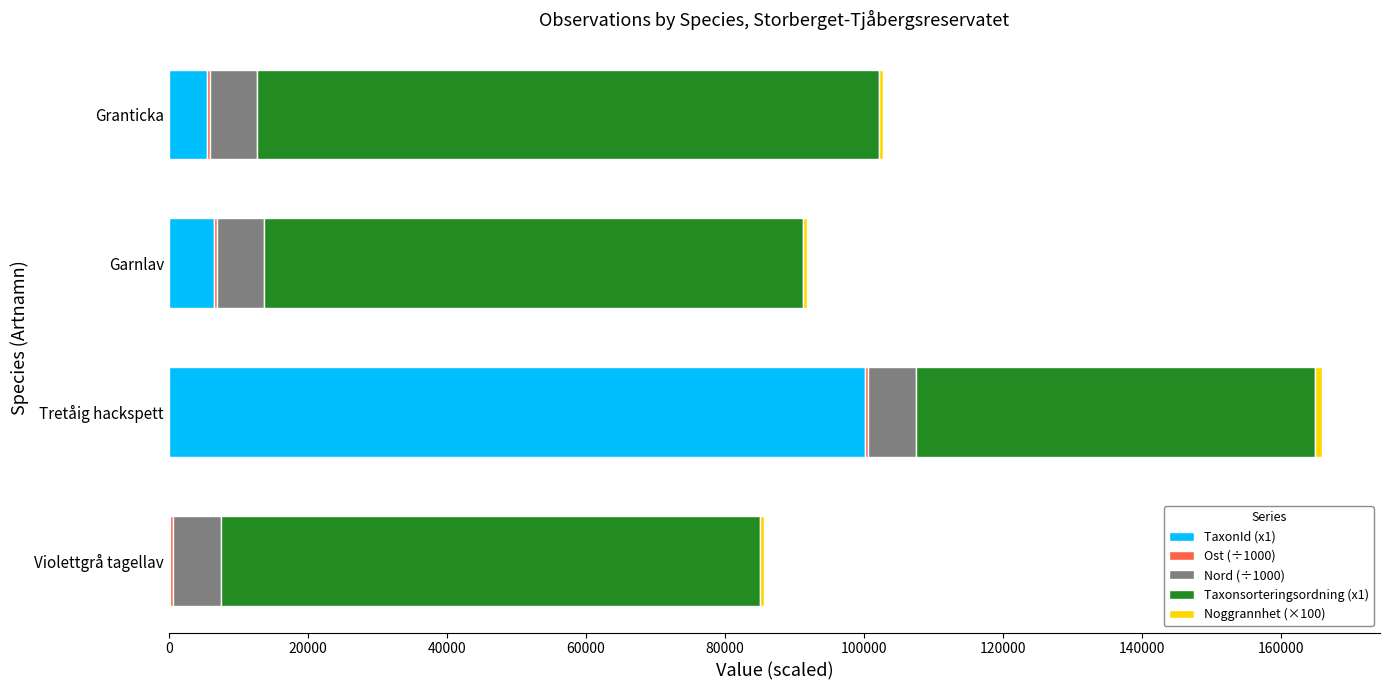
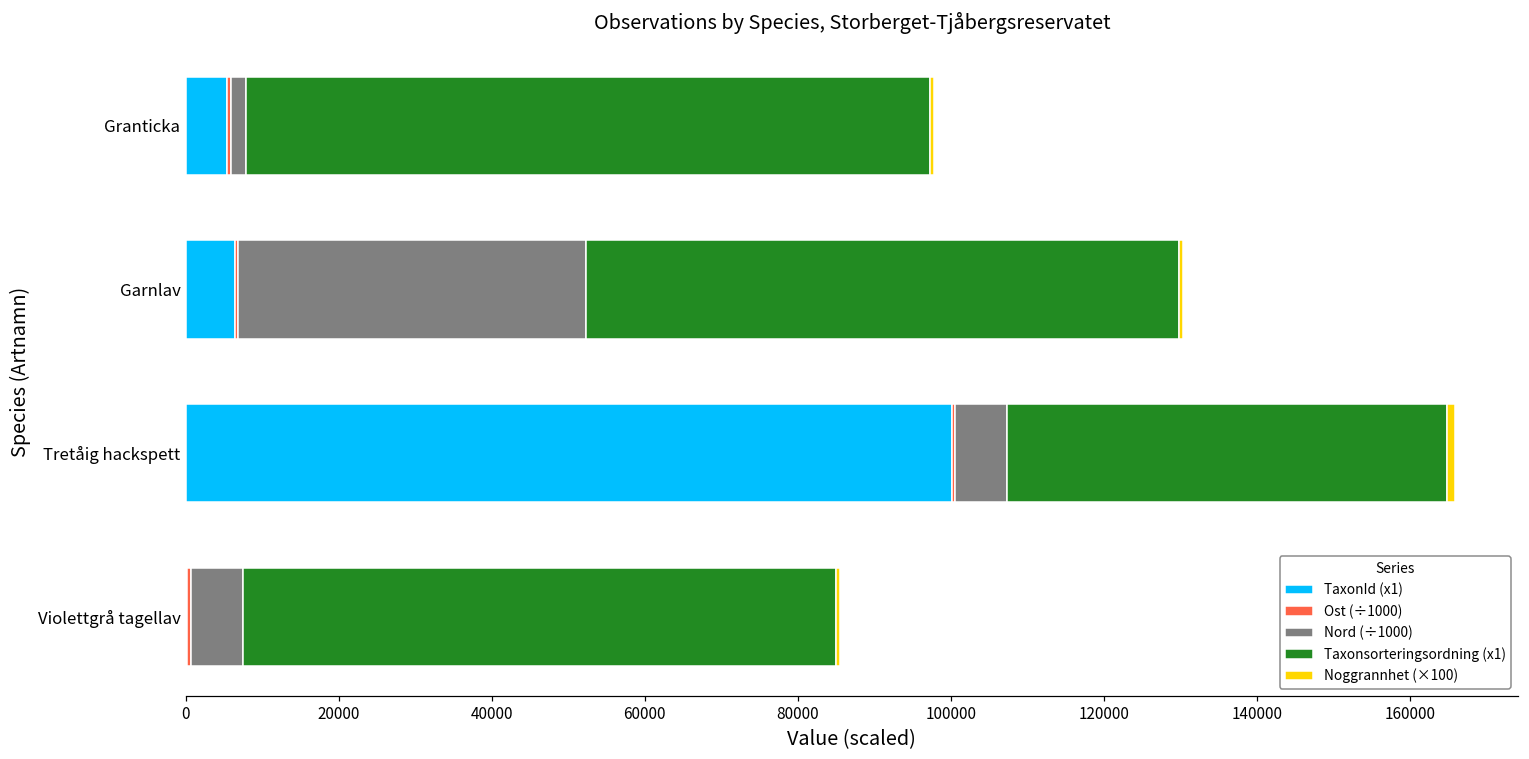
  {
    "TaxonId (x1)": {
      "Granticka": 5000,
      "Garnlav": 6000,
      "Tretåig hackspett": 100000
    },
    "Ost (÷1000)": {
      "Granticka": 0,
      "Garnlav": 0,
      "Tretåig hackspett": 0,
      "Violettgrå tagellav": 0
    },
    "Nord (÷1000)": {
-     "Granticka": 7000,
-     "Garnlav": 7000,
+     "Granticka": 2000,
+     "Garnlav": 45000,
      "Tretåig hackspett": 7000,
      "Violettgrå tagellav": 7000
    },
    "Taxonsorteringsordning (x1)": {
      "Granticka": 89000,
      "Garnlav": 78000,
      "Tretåig hackspett": 57000,
      "Violettgrå tagellav": 78000
    },
    "Noggrannhet (×100)": {
      "Granticka": 1000,
      "Garnlav": 1000,
      "Tretåig hackspett": 1000,
      "Violettgrå tagellav": 1000
    }
  }
